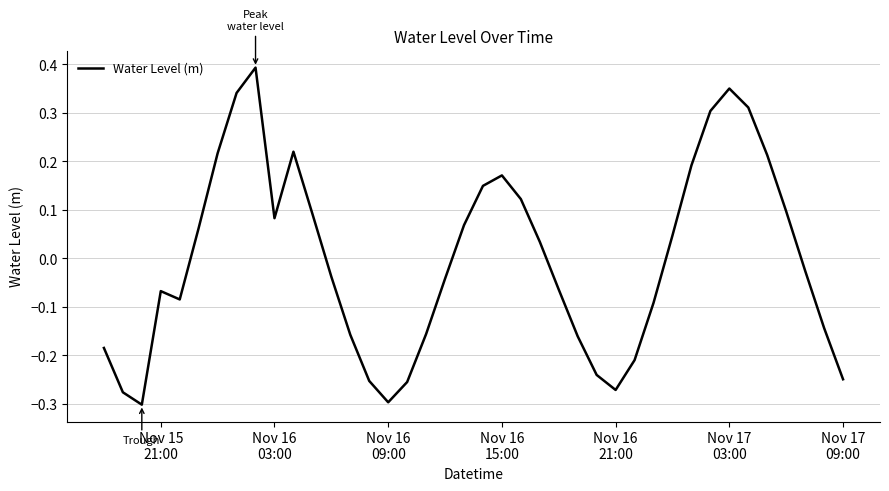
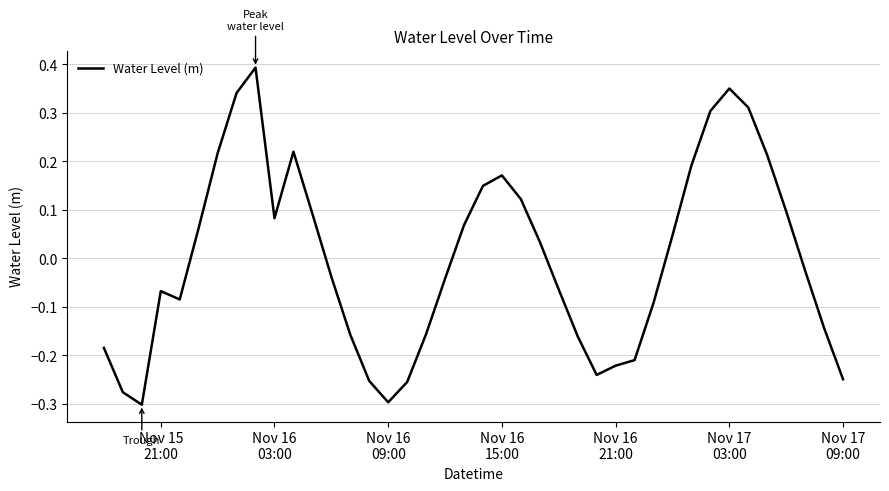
  {
    "Nov 15 21:00": -0.07,
    "Nov 16 03:00": 0.08,
    "Nov 16 09:00": -0.30,
    "Nov 16 15:00": 0.17,
-   "Nov 16 21:00": -0.27,
+   "Nov 16 21:00": -0.22,
    "Nov 17 03:00": 0.35,
    "Nov 17 09:00": -0.25
  }
